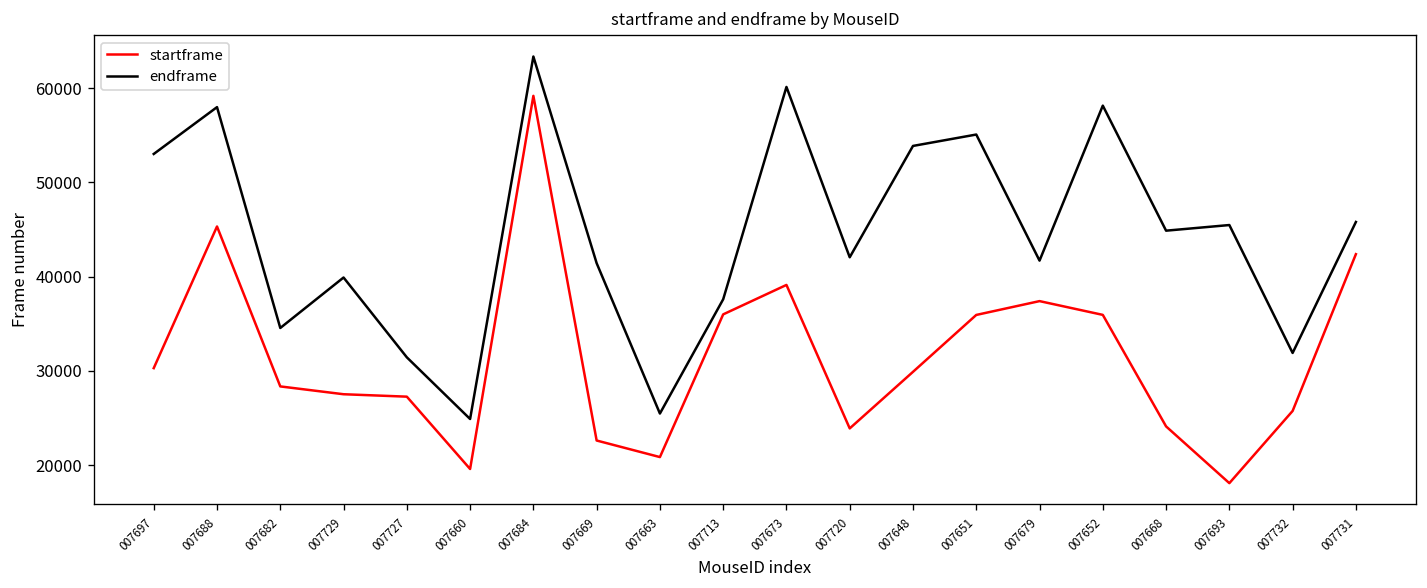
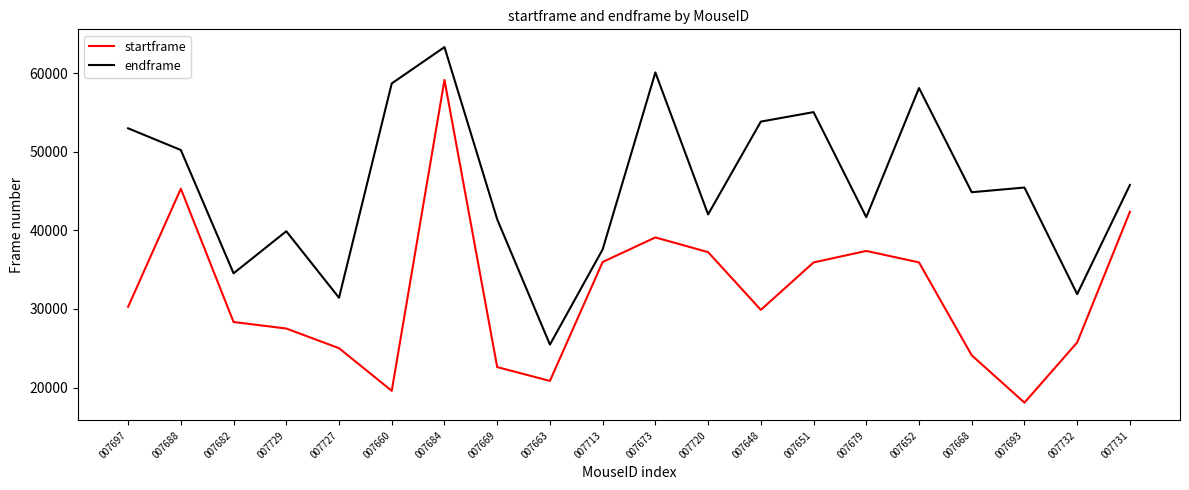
  {
    "startframe": {
      "007697": 30000,
      "007688": 45000,
      "007682": 28000,
      "007729": 28000,
-     "007727": 27000,
+     "007727": 25000,
      "007660": 20000,
      "007684": 59000,
      "007669": 23000,
      "007663": 21000,
      "007713": 36000,
      "007673": 39000,
-     "007720": 24000,
+     "007720": 37000,
      "007648": 30000,
      "007651": 36000,
      "007679": 37000,
      "007652": 36000,
      "007668": 24000,
      "007693": 18000,
      "007732": 26000,
      "007731": 42000
    },
    "endframe": {
      "007697": 53000,
-     "007688": 58000,
+     "007688": 50000,
      "007682": 35000,
      "007729": 40000,
      "007727": 31000,
-     "007660": 25000,
+     "007660": 59000,
      "007684": 63000,
      "007669": 41000,
      "007663": 25000,
      "007713": 38000,
      "007673": 60000,
      "007720": 42000,
      "007648": 54000,
      "007651": 55000,
      "007679": 42000,
      "007652": 58000,
      "007668": 45000,
      "007693": 45000,
      "007732": 32000,
      "007731": 46000
    }
  }
